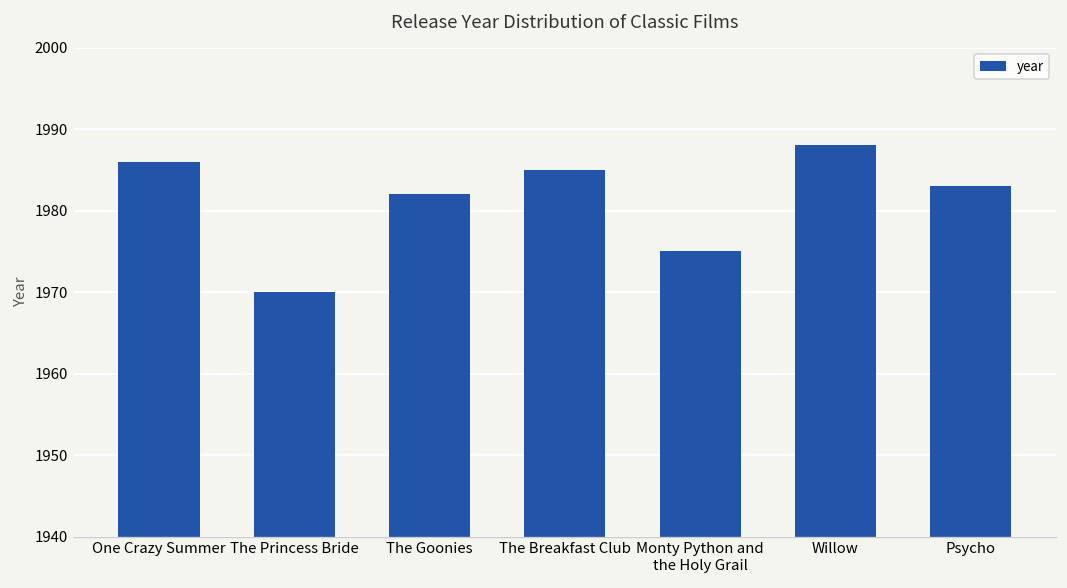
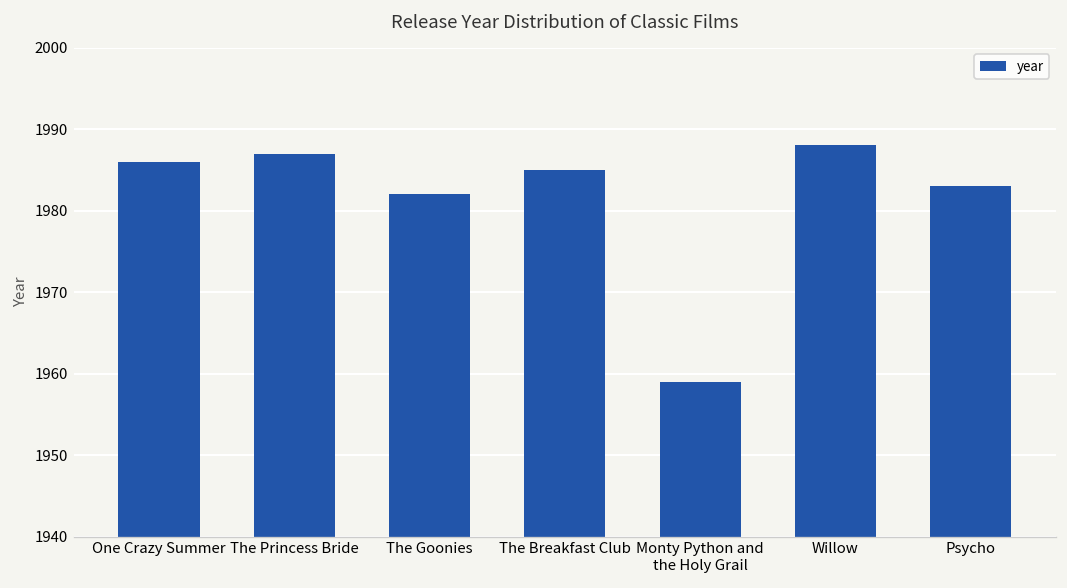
  {
    "One Crazy Summer": 1986,
-   "The Princess Bride": 1970,
+   "The Princess Bride": 1987,
    "The Goonies": 1982,
    "The Breakfast Club": 1985,
-   "Monty Python and the Holy Grail": 1975,
+   "Monty Python and the Holy Grail": 1959,
    "Willow": 1988,
    "Psycho": 1983
  }
